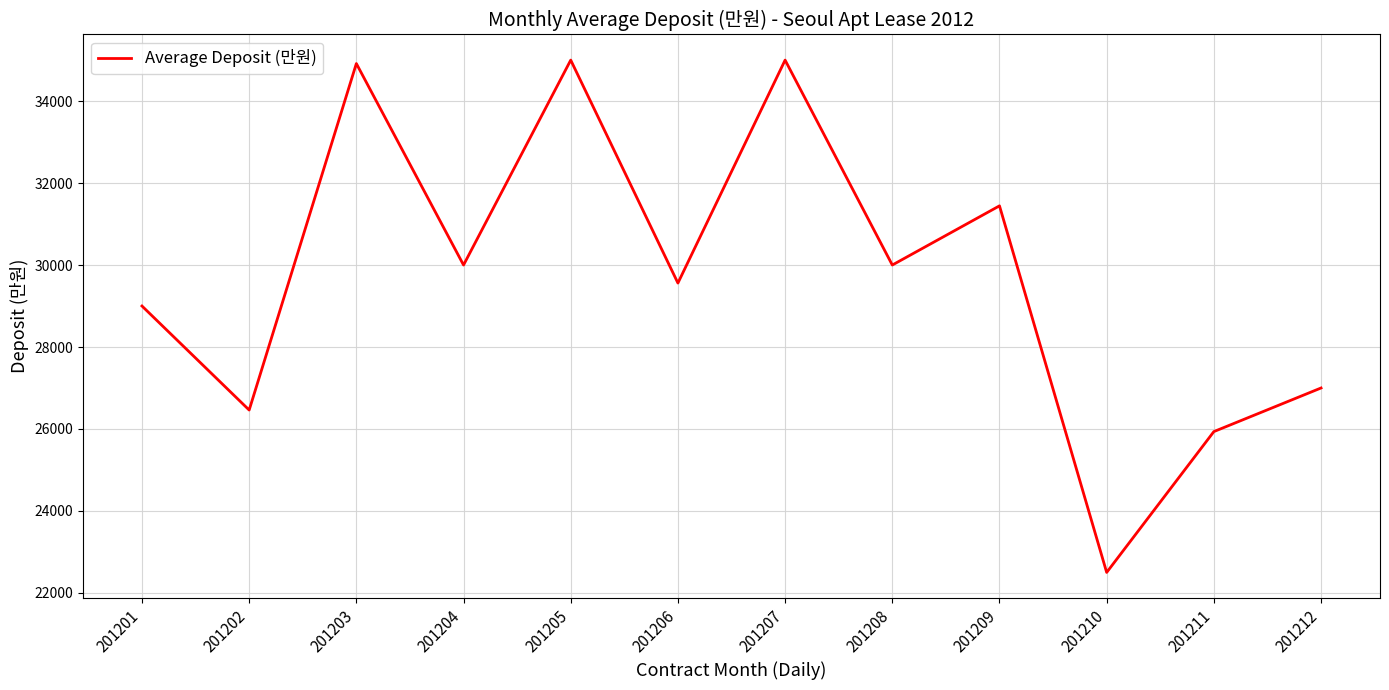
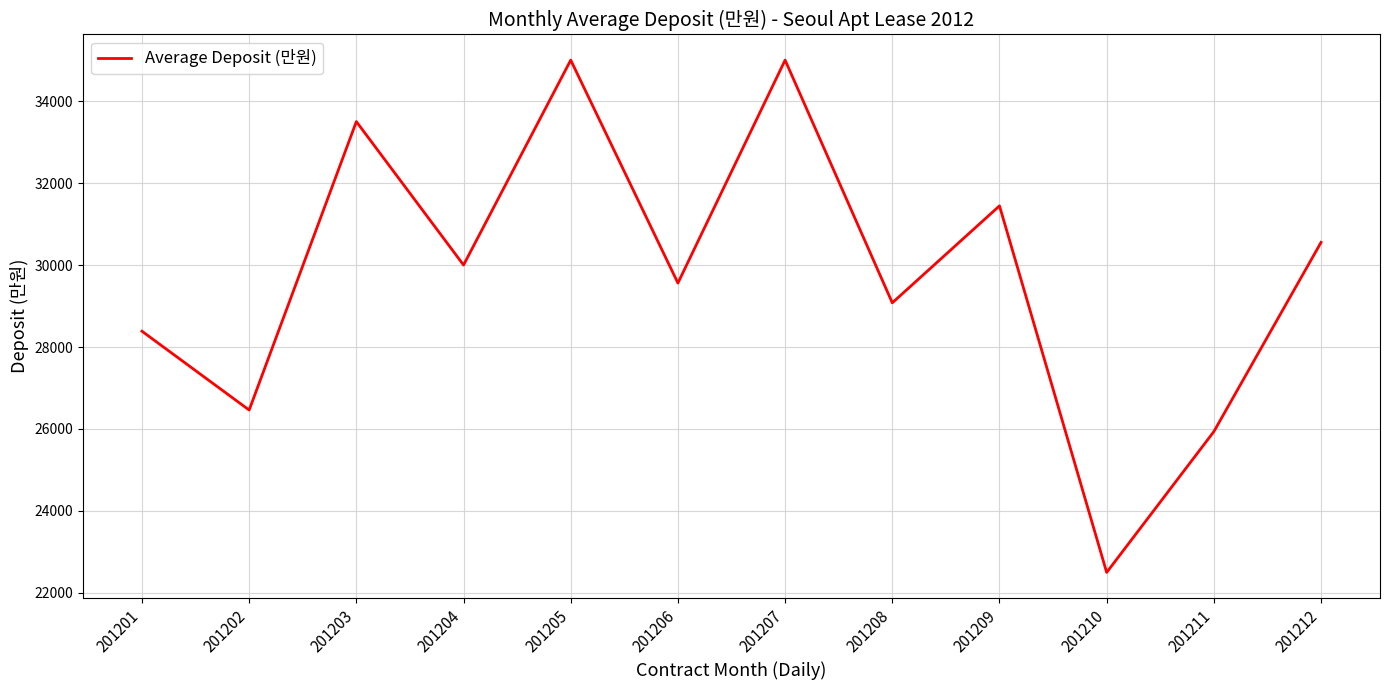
  {
-   "201201": 29000,
+   "201201": 28400,
    "201202": 26500,
-   "201203": 34900,
+   "201203": 33500,
    "201204": 30000,
    "201205": 35000,
    "201206": 29600,
    "201207": 35000,
-   "201208": 30000,
+   "201208": 29100,
    "201209": 31400,
    "201210": 22500,
    "201211": 25900,
-   "201212": 27000
+   "201212": 30600
  }
